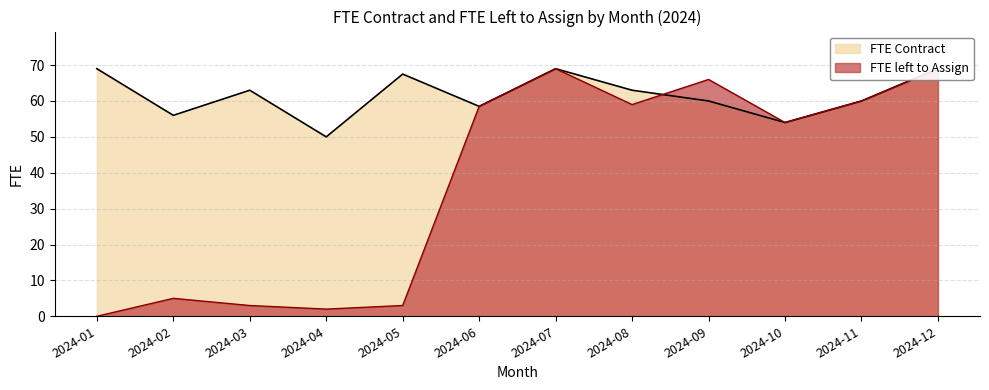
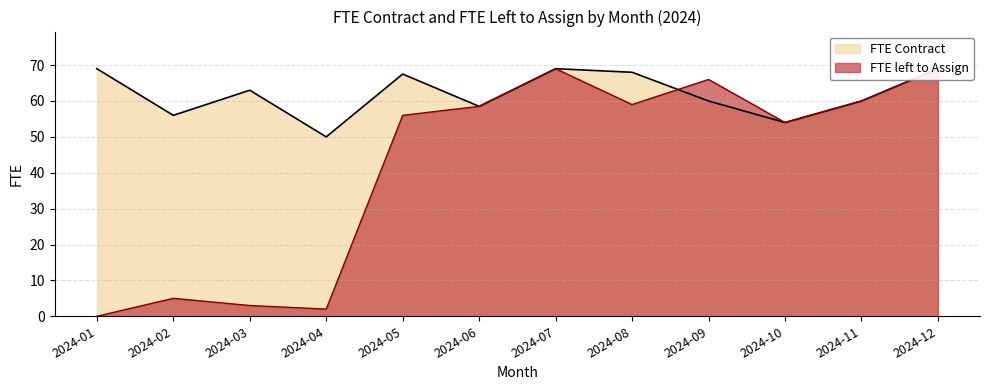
  {
    "FTE Contract": {
      "2024-01": 69,
      "2024-02": 56,
      "2024-03": 63,
      "2024-04": 50,
      "2024-05": 68,
-     "2024-08": 63,
+     "2024-08": 68,
      "2024-09": 60
    },
    "FTE left to Assign": {
      "2024-01": 0,
      "2024-02": 5,
      "2024-03": 3,
      "2024-04": 2,
-     "2024-05": 3,
+     "2024-05": 56,
      "2024-08": 59,
      "2024-09": 66
    }
  }
